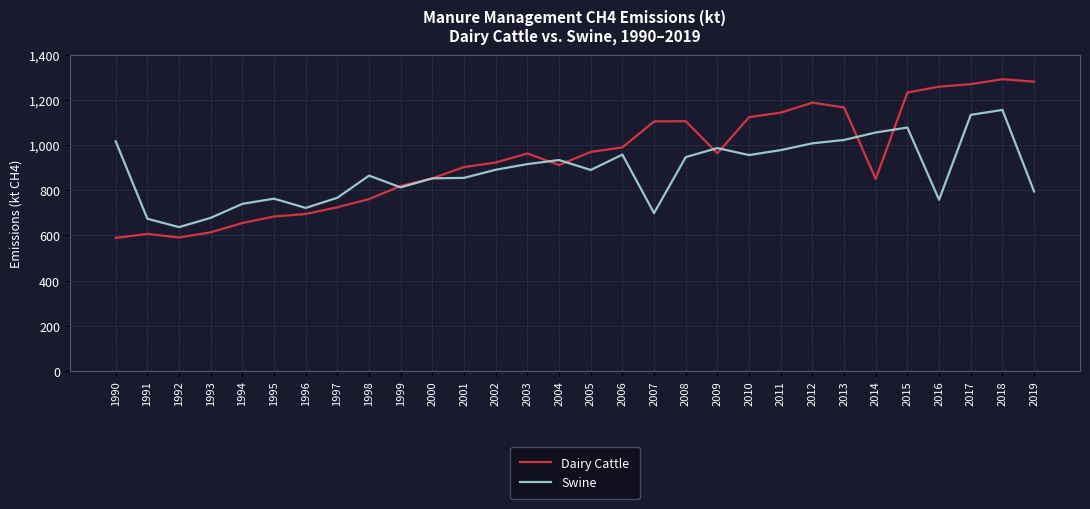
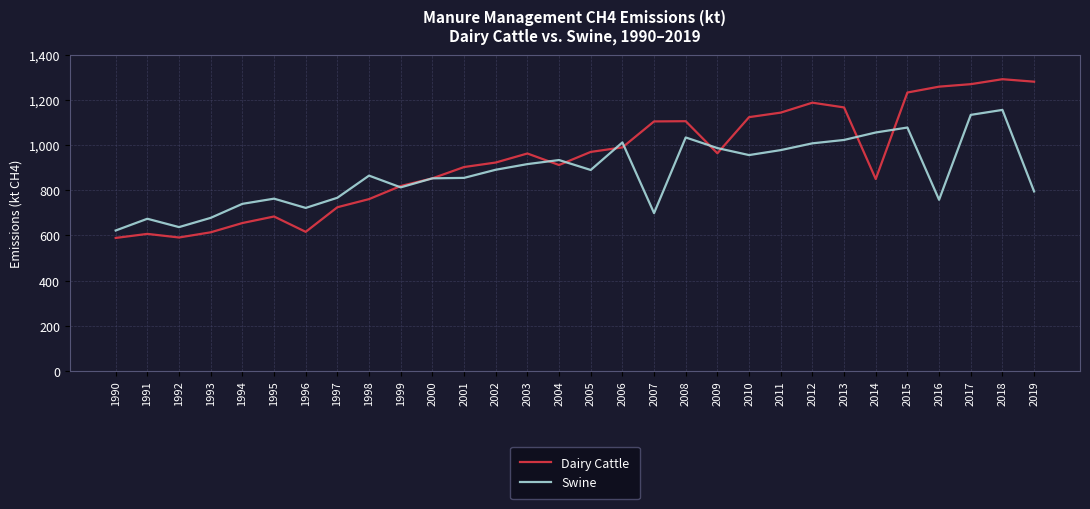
  {
    "Dairy Cattle": {
      "1990": "590",
      "1991": "610",
      "1992": "590",
      "1993": "610",
      "1994": "660",
      "1995": "680",
-     "1996": "700",
+     "1996": "620",
      "1997": "730",
      "1998": "760",
      "2001": "900",
      "2002": "920",
      "2003": "960",
      "2004": "910",
      "2005": "970",
      "2006": "990",
      "2007": "1,110",
      "2008": "1,110",
      "2009": "960",
      "2010": "1,120",
      "2011": "1,140",
      "2012": "1,190",
      "2013": "1,170",
      "2014": "850",
      "2015": "1,230",
      "2016": "1,260",
      "2017": "1,270",
      "2018": "1,290",
      "2019": "1,280"
    },
    "Swine": {
-     "1990": "1,020",
+     "1990": "620",
      "1991": "670",
      "1992": "640",
      "1993": "680",
      "1994": "740",
      "1995": "760",
      "1996": "720",
      "1997": "770",
      "1998": "870",
      "2001": "860",
      "2002": "890",
      "2003": "920",
      "2004": "930",
      "2005": "890",
-     "2006": "960",
+     "2006": "1,010",
      "2007": "700",
-     "2008": "950",
+     "2008": "1,030",
      "2009": "990",
      "2010": "960",
      "2011": "980",
      "2012": "1,010",
      "2013": "1,020",
      "2014": "1,060",
      "2015": "1,080",
      "2016": "760",
      "2017": "1,130",
      "2018": "1,160",
      "2019": "800"
    }
  }
